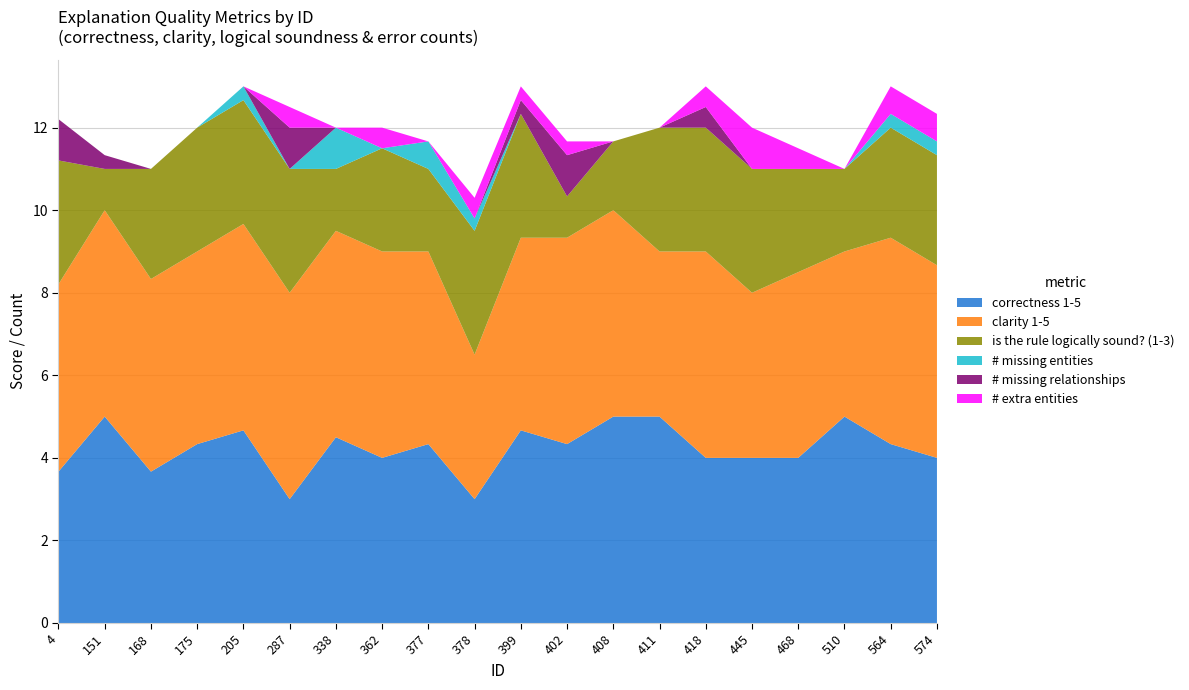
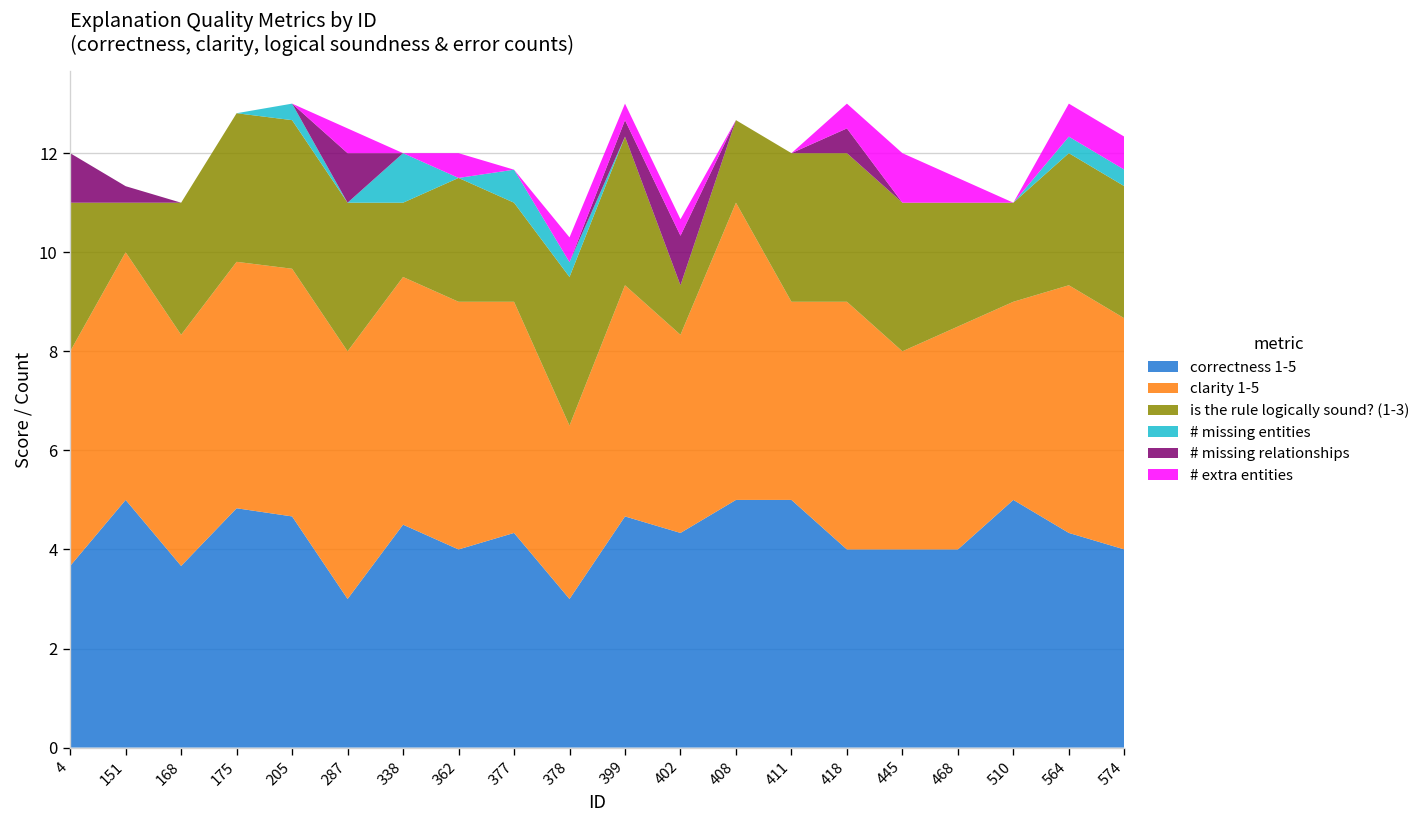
  {
    "correctness 1-5": {
      "4": 3.7,
      "151": 5.0,
      "168": 3.7,
-     "175": 4.3,
+     "175": 4.8,
      "205": 4.7,
      "287": 3.0,
      "338": 4.5,
      "362": 4.0,
      "377": 4.3,
      "378": 3.0,
      "399": 4.7,
      "402": 4.3,
      "408": 5.0,
      "411": 5.0,
      "418": 4.0,
      "445": 4.0,
      "468": 4.0,
      "510": 5.0,
      "564": 4.3,
      "574": 4.0
    },
    "clarity 1-5": {
-     "4": 4.5,
+     "4": 4.3,
      "151": 5.0,
      "168": 4.7,
-     "175": 4.7,
+     "175": 5.0,
      "205": 5.0,
      "287": 5.0,
      "338": 5.0,
      "362": 5.0,
      "377": 4.7,
      "378": 3.5,
      "399": 4.7,
-     "402": 5,
-     "408": 5,
+     "402": 4,
+     "408": 6,
      "411": 4.0,
      "418": 5.0,
      "445": 4.0,
      "468": 4.5,
      "510": 4.0,
      "564": 5.0,
      "574": 4.7
    },
    "is the rule logically sound? (1-3)": {
      "205": 3.0,
      "338": 1.5,
      "377": 2.0,
      "378": 3.0,
      "564": 2.7,
      "574": 2.7
    },
    "# missing relationships": {
      "287": 1.0,
      "399": 0.3,
      "402": 1.0,
      "418": 0.5
    },
    "# extra entities": {
      "287": 0.5,
      "362": 0.5,
      "378": 0.5,
      "399": 0.3,
      "402": 0.3,
      "418": 0.5,
      "445": 1.0,
      "468": 0.5,
      "564": 0.7,
      "574": 0.7
    }
  }
